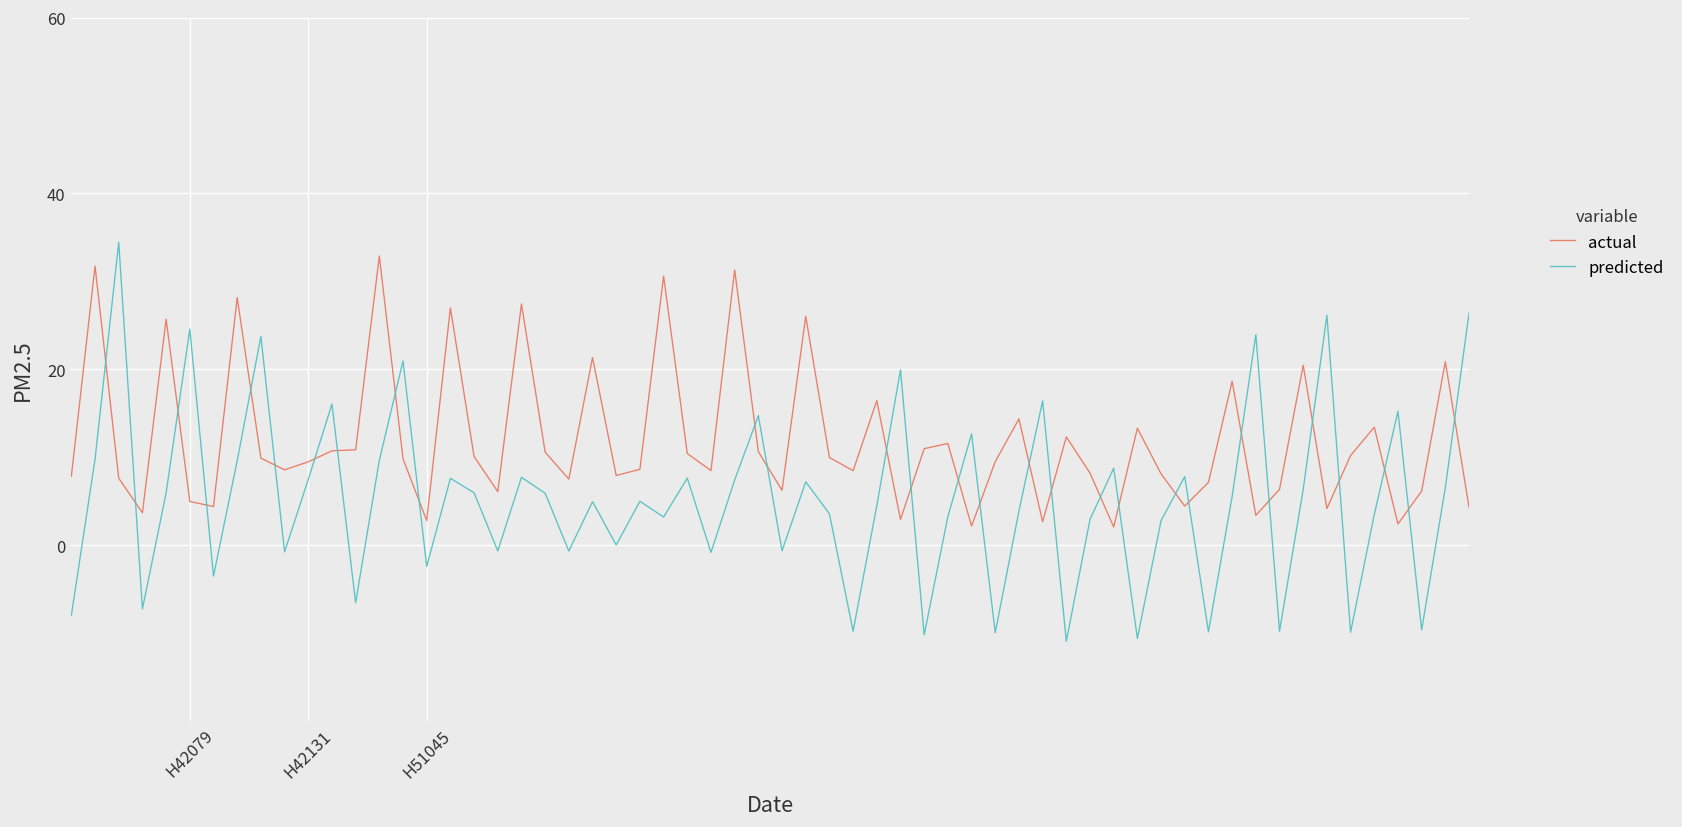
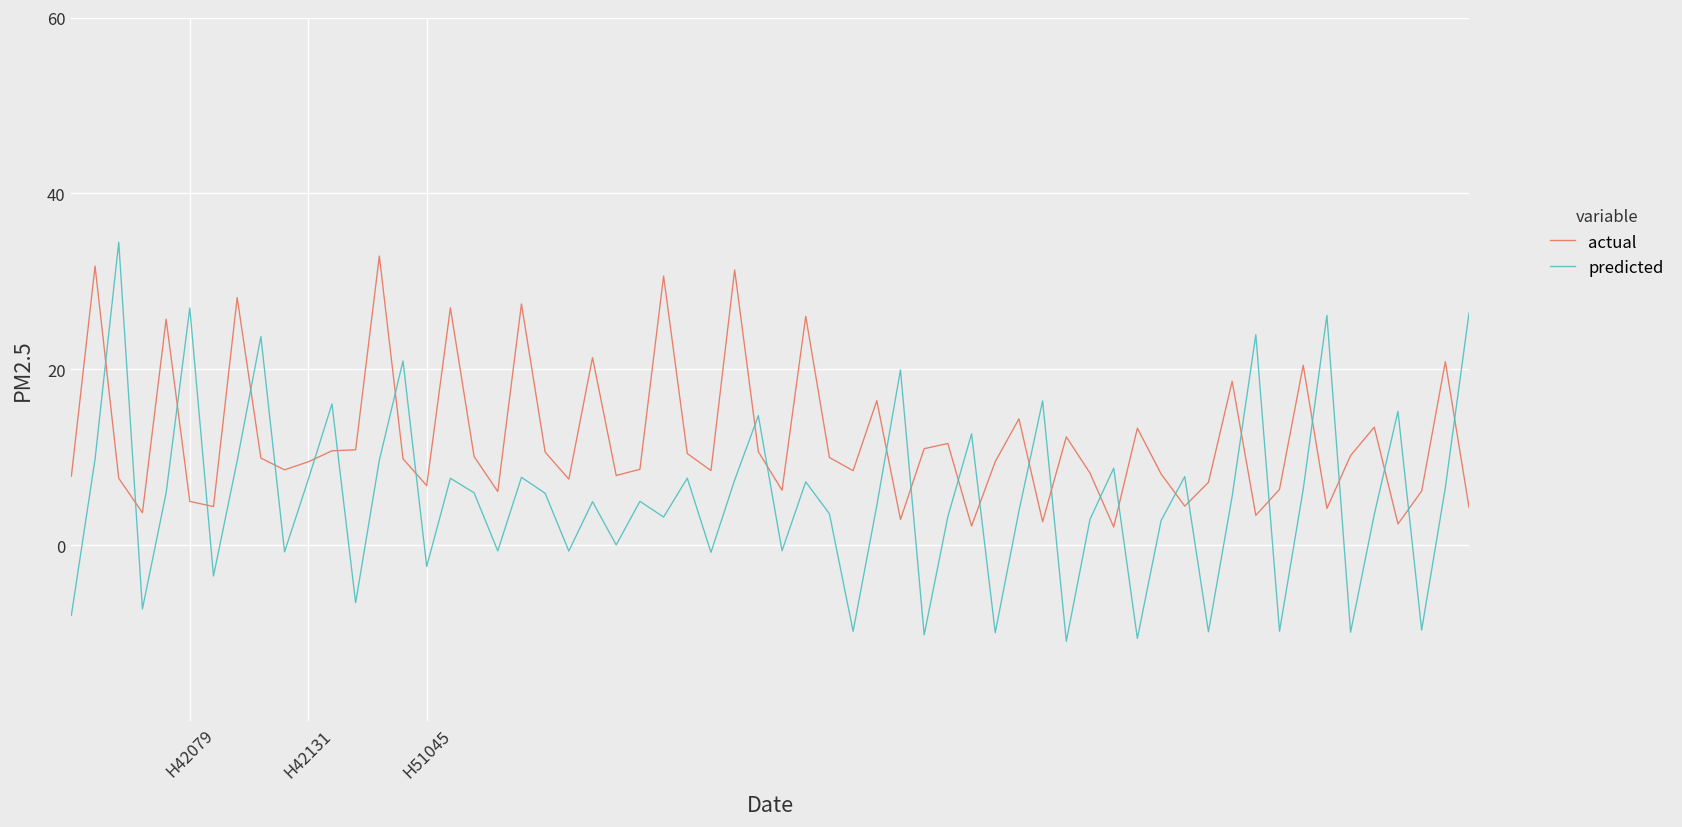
  {
    "actual": {
      "H42079": 5,
      "H42131": 9,
-     "H51045": 3
+     "H51045": 7
    },
    "predicted": {
-     "H42079": 25,
+     "H42079": 27,
      "H42131": 7,
      "H51045": -2
    }
  }
